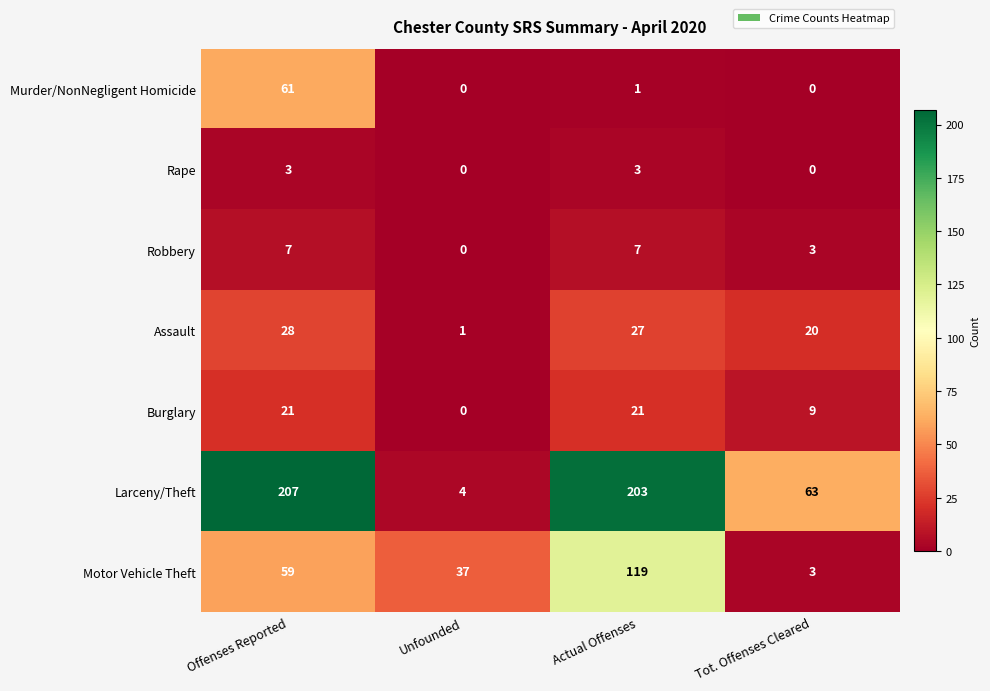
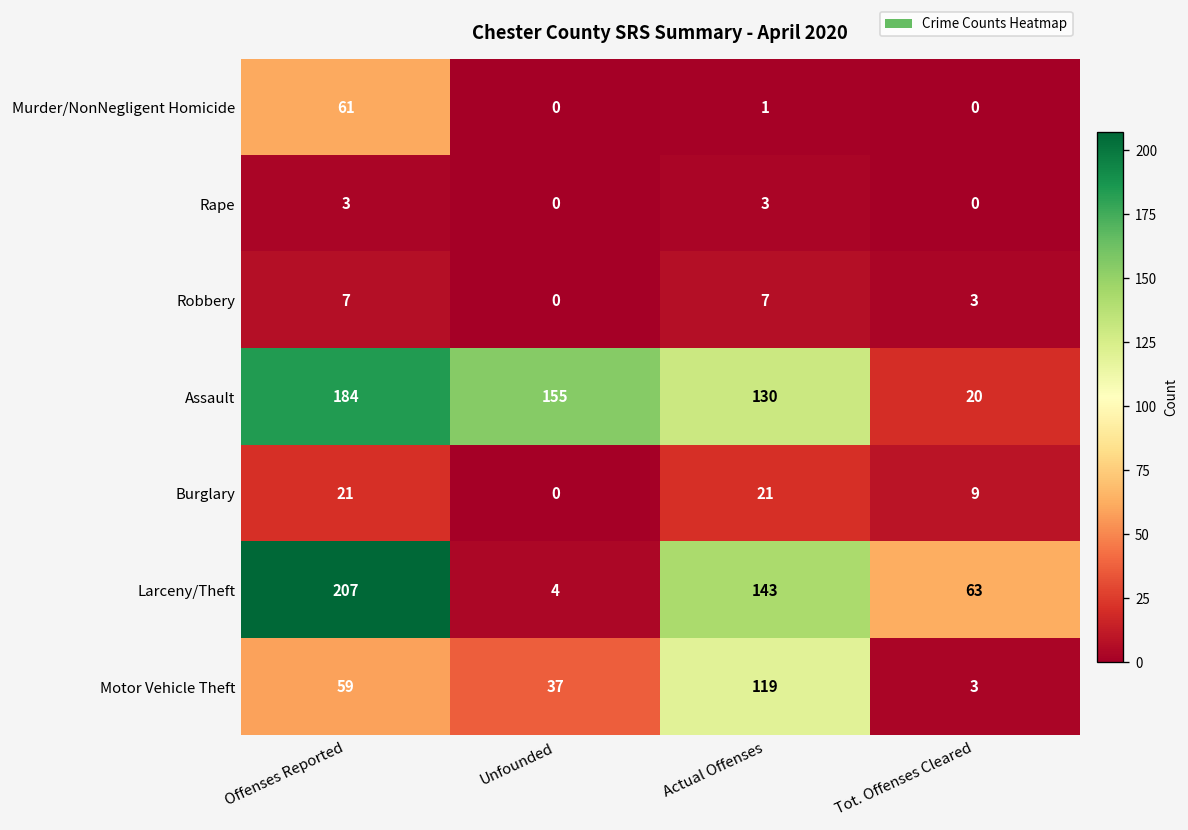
  {
    "Murder/NonNegligent Homicide": {
      "Offenses Reported": 61,
      "Unfounded": 0,
      "Actual Offenses": 1,
      "Tot. Offenses Cleared": 0
    },
    "Rape": {
      "Offenses Reported": 3,
      "Unfounded": 0,
      "Actual Offenses": 3,
      "Tot. Offenses Cleared": 0
    },
    "Robbery": {
      "Offenses Reported": 7,
      "Unfounded": 0,
      "Actual Offenses": 7,
      "Tot. Offenses Cleared": 3
    },
    "Assault": {
-     "Offenses Reported": 28,
-     "Unfounded": 1,
-     "Actual Offenses": 27,
+     "Offenses Reported": 184,
+     "Unfounded": 155,
+     "Actual Offenses": 130,
      "Tot. Offenses Cleared": 20
    },
    "Burglary": {
      "Offenses Reported": 21,
      "Unfounded": 0,
      "Actual Offenses": 21,
      "Tot. Offenses Cleared": 9
    },
    "Larceny/Theft": {
      "Offenses Reported": 207,
      "Unfounded": 4,
-     "Actual Offenses": 203,
+     "Actual Offenses": 143,
      "Tot. Offenses Cleared": 63
    },
    "Motor Vehicle Theft": {
      "Offenses Reported": 59,
      "Unfounded": 37,
      "Actual Offenses": 119,
      "Tot. Offenses Cleared": 3
    }
  }
